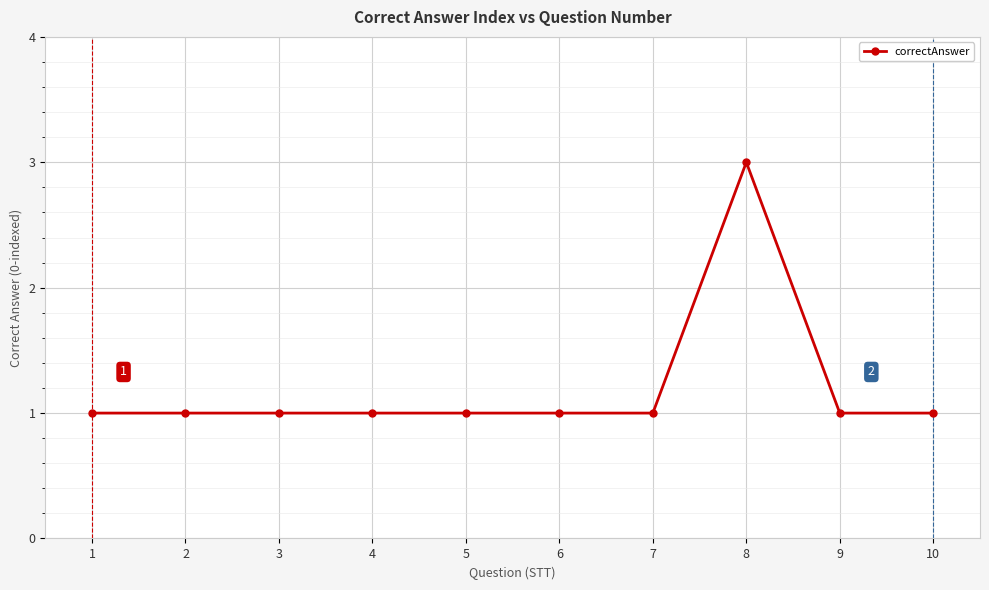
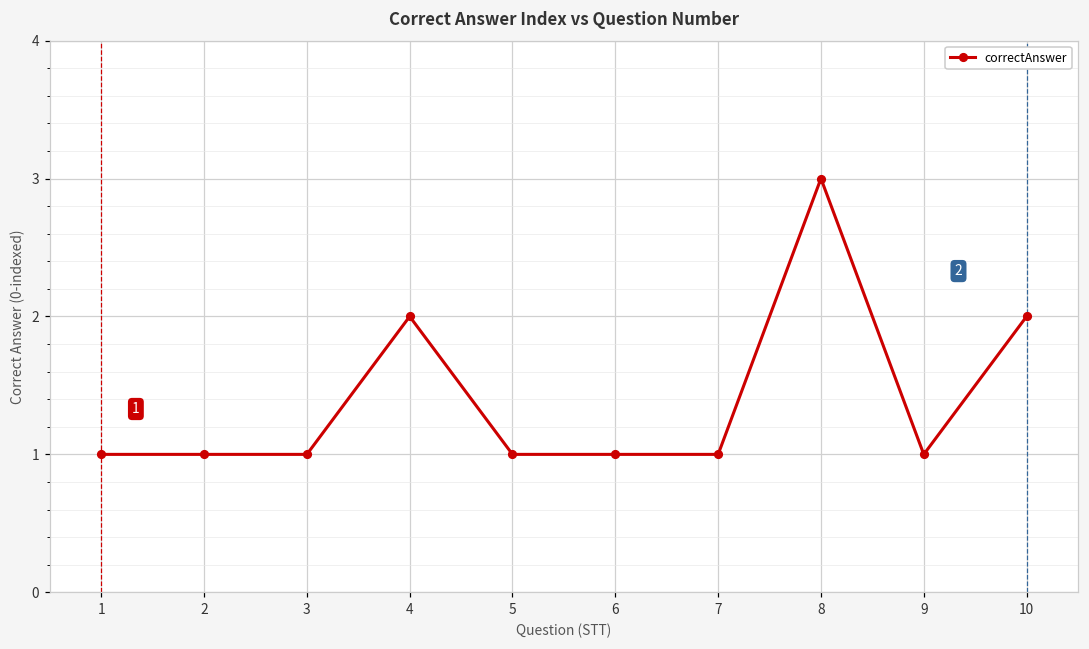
  {
    "1": 1,
    "2": 1,
    "3": 1,
-   "4": 1,
+   "4": 2,
    "5": 1,
    "6": 1,
    "7": 1,
    "8": 3,
    "9": 1,
-   "10": 1
+   "10": 2
  }
